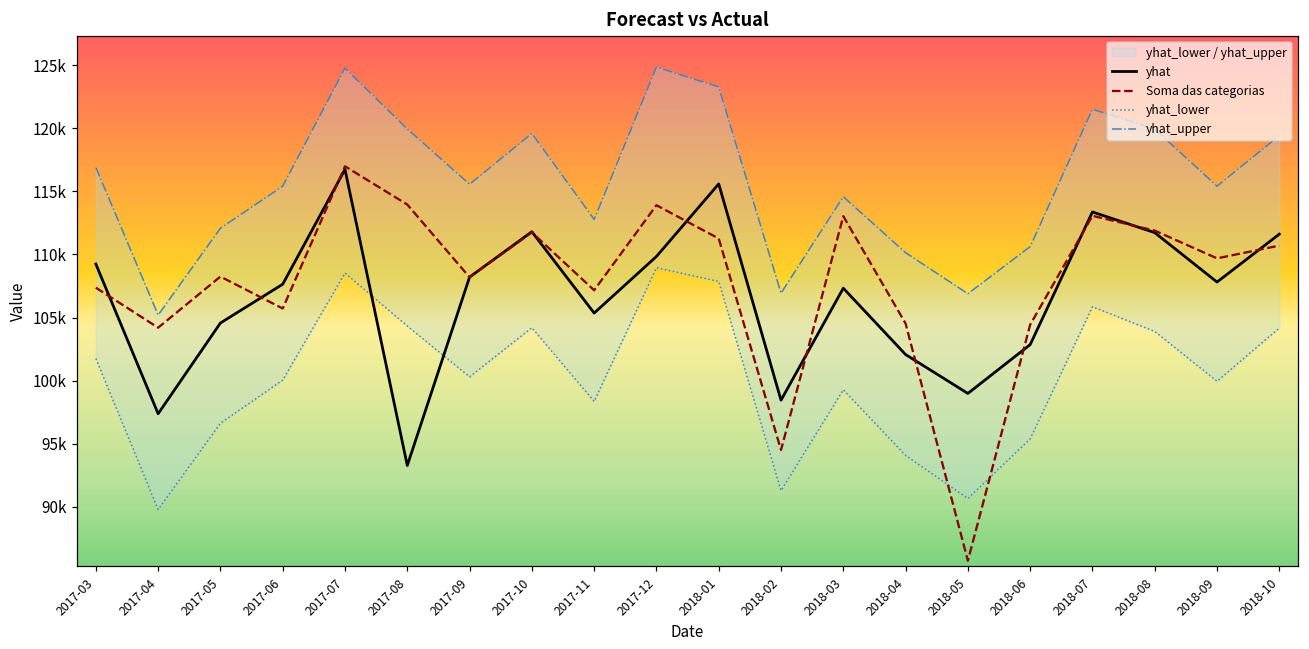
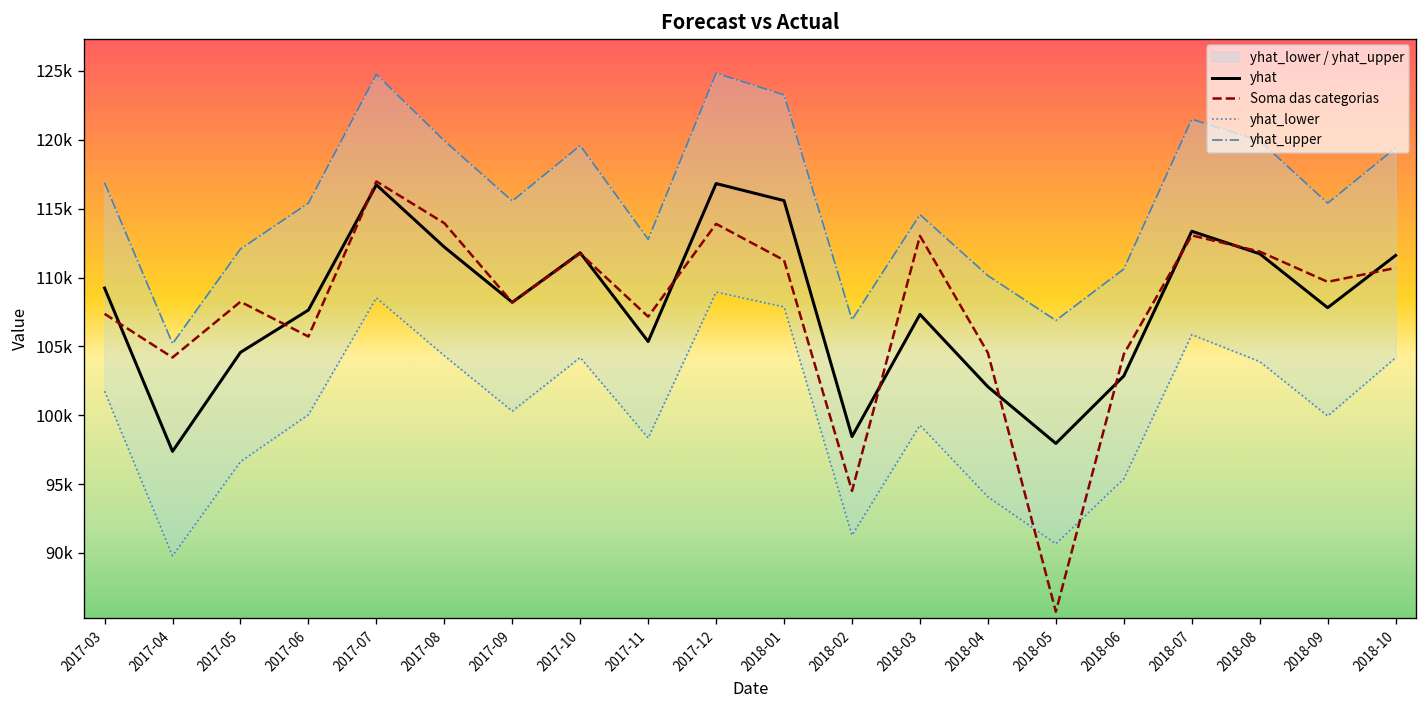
  {
    "yhat": {
      "2017-03": 109200,
      "2017-04": 97400,
      "2017-05": 104600,
      "2017-06": 107600,
      "2017-07": 116700,
-     "2017-08": 93300,
+     "2017-08": 112200,
      "2017-11": 105400,
-     "2017-12": 109800,
+     "2017-12": 116800,
      "2018-01": 115600,
      "2018-02": 98500,
      "2018-03": 107300,
      "2018-04": 102100,
-     "2018-05": 99000,
+     "2018-05": 98000,
      "2018-06": 102900,
      "2018-07": 113400,
      "2018-09": 107800,
      "2018-10": 111600
    },
    "Soma das categorias": {
      "2017-03": 107400,
      "2017-04": 104200,
      "2017-05": 108200,
      "2017-06": 105700,
      "2017-07": 117000,
      "2017-08": 114000,
      "2017-11": 107200,
      "2017-12": 113900,
      "2018-01": 111300,
      "2018-02": 94500,
      "2018-03": 113000,
      "2018-04": 104500,
      "2018-05": 85700,
      "2018-06": 104400,
      "2018-07": 113100,
      "2018-09": 109700,
      "2018-10": 110700
    },
    "yhat_lower": {
      "2017-03": 101700,
      "2017-04": 89800,
      "2017-05": 96600,
      "2017-06": 100000,
      "2017-07": 108500,
      "2017-08": 104300,
      "2017-09": 100300,
      "2017-10": 104200,
      "2017-11": 98400,
      "2017-12": 108900,
      "2018-01": 107900,
      "2018-02": 91300,
      "2018-03": 99300,
      "2018-04": 94100,
      "2018-05": 90700,
      "2018-06": 95400,
      "2018-07": 105900,
      "2018-08": 103900,
      "2018-09": 100000,
      "2018-10": 104200
    },
    "yhat_lower / yhat_upper": {
      "2017-03": 116900,
      "2017-04": 105200,
      "2017-05": 112100,
      "2017-06": 115400,
      "2017-07": 124800,
      "2017-08": 119900,
      "2017-09": 115600,
      "2017-10": 119600,
      "2017-11": 112800,
      "2017-12": 124800,
      "2018-01": 123300,
      "2018-02": 106900,
      "2018-03": 114600,
      "2018-04": 110100,
      "2018-05": 106900,
      "2018-06": 110600,
      "2018-07": 121500,
      "2018-09": 115400,
      "2018-10": 119400
    }
  }
